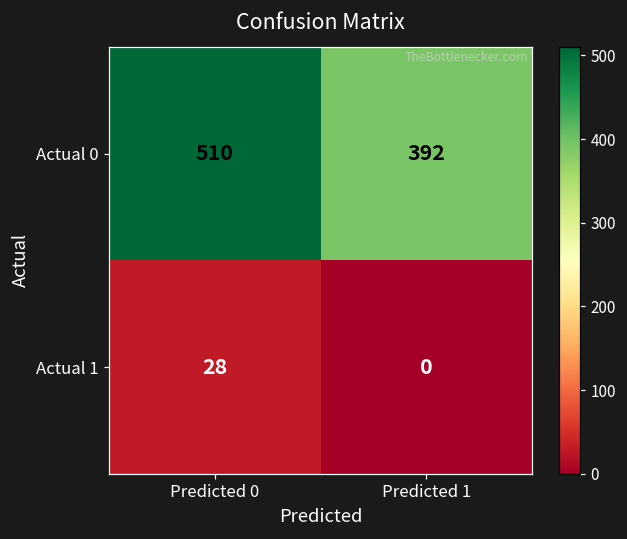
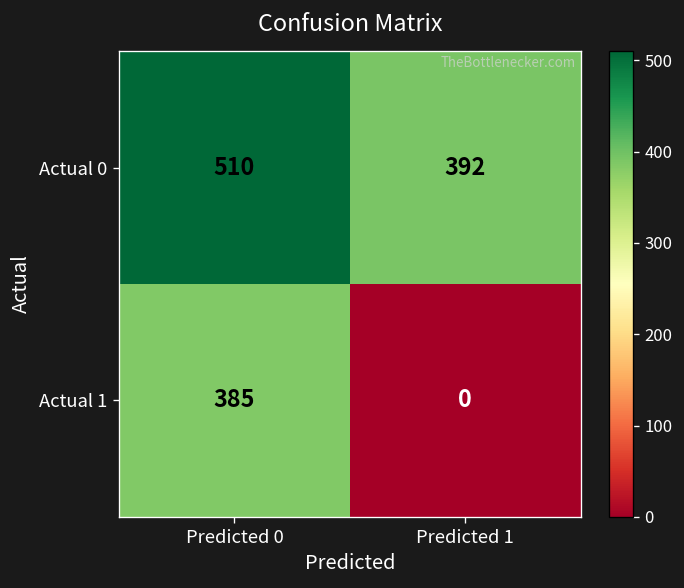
  {
    "Actual 0": {
      "Predicted 0": 510
    },
    "Actual 1": {
-     "Predicted 0": 28,
+     "Predicted 0": 385,
      "Predicted 1": 0
    }
  }
